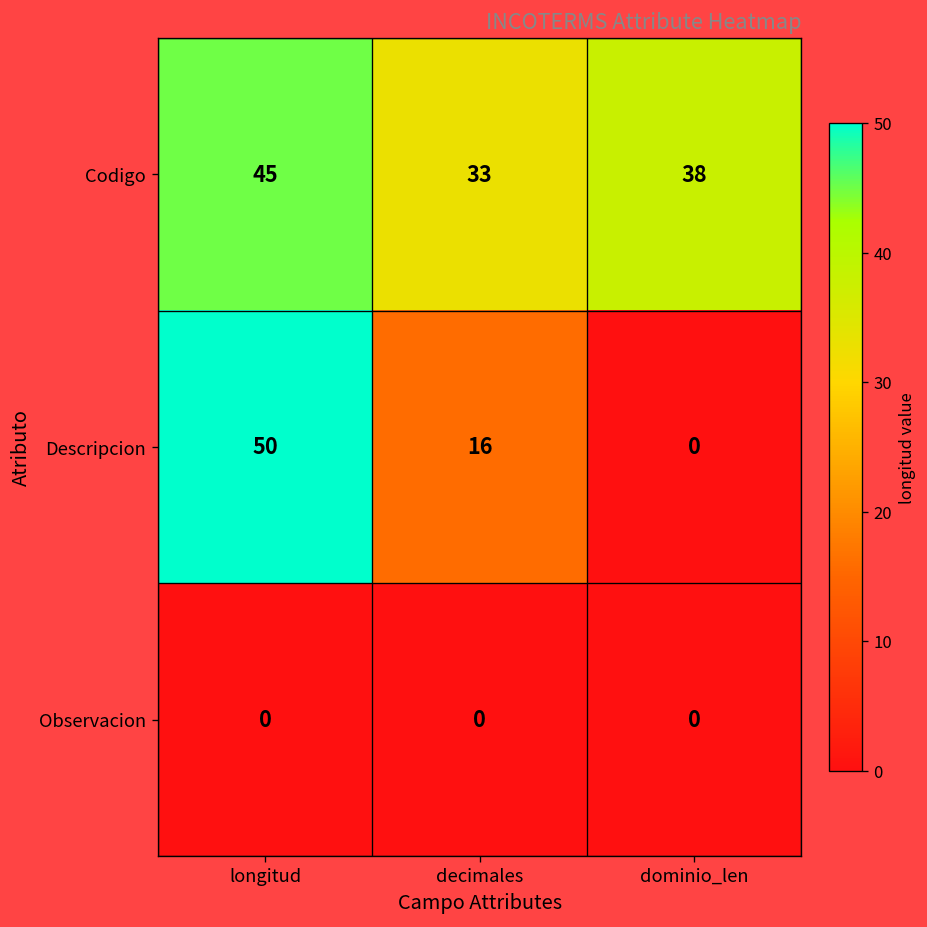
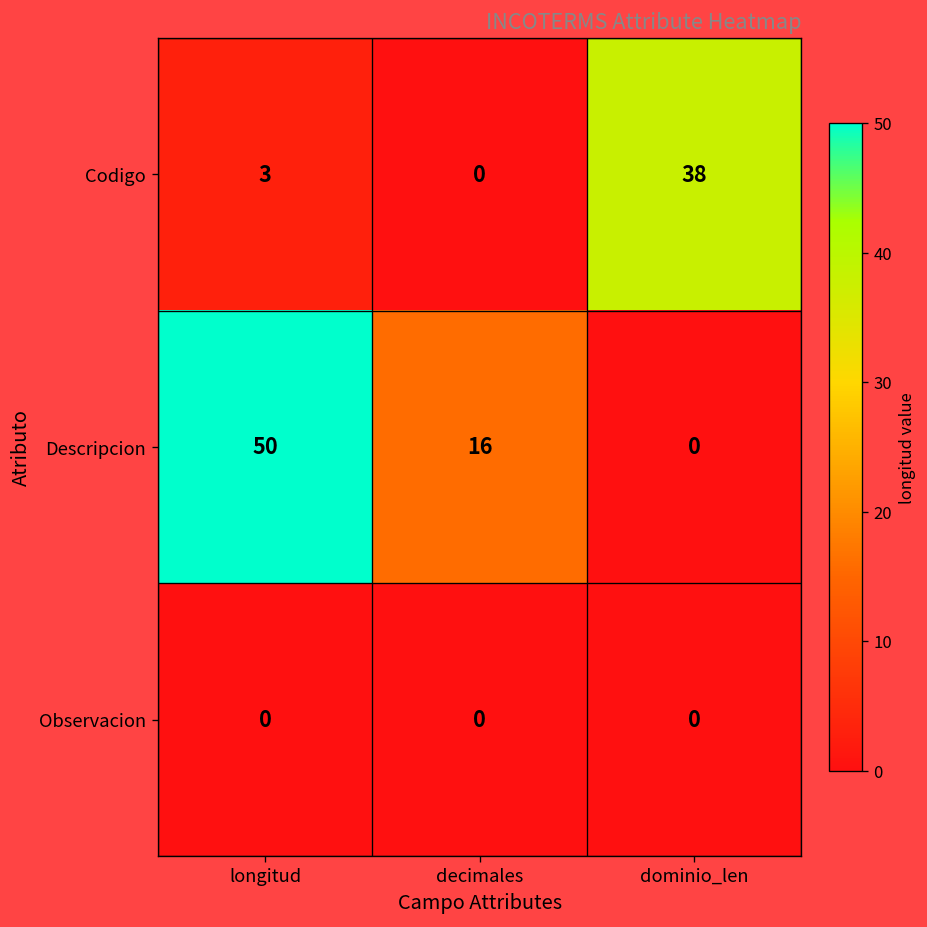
  {
    "Codigo": {
-     "longitud": 45,
-     "decimales": 33,
+     "longitud": 3,
+     "decimales": 0,
      "dominio_len": 38
    },
    "Descripcion": {
      "longitud": 50,
      "decimales": 16,
      "dominio_len": 0
    },
    "Observacion": {
      "longitud": 0,
      "decimales": 0,
      "dominio_len": 0
    }
  }
